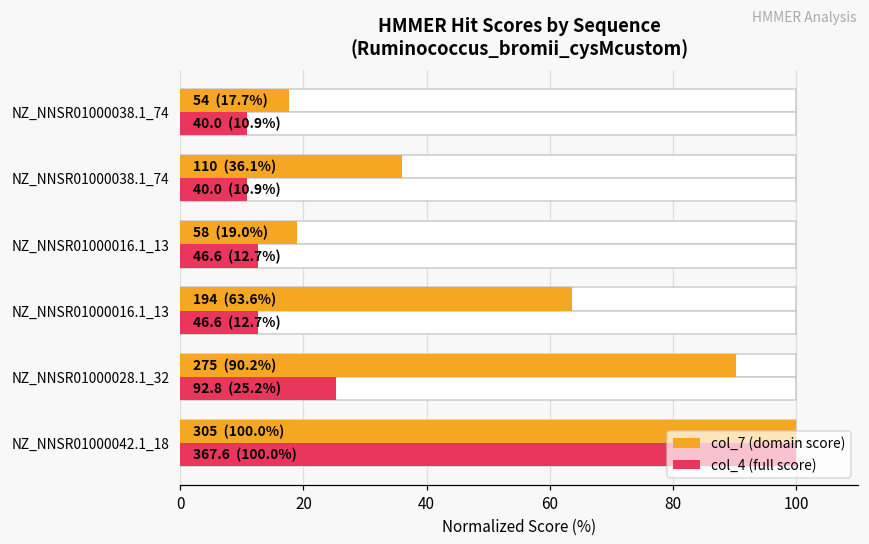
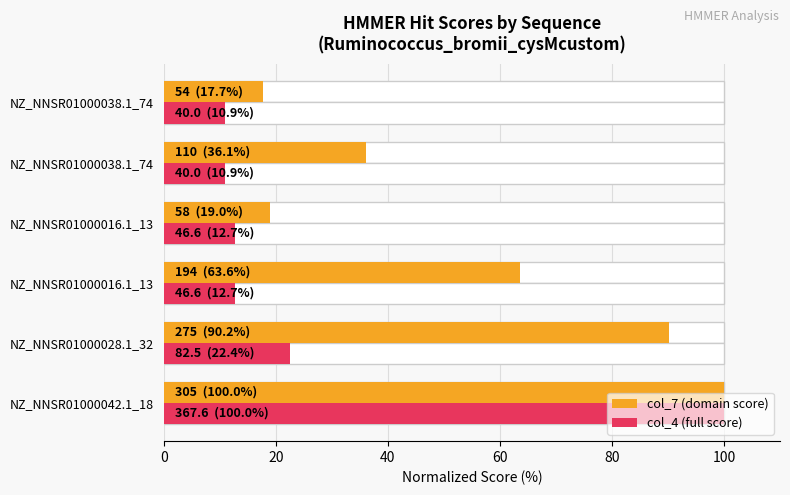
  {
    "col_7 (domain score)": {
      "NZ_NNSR01000042.1_18": "(100.0%)"
    },
    "col_4 (full score)": {
-     "NZ_NNSR01000028.1_32": "92.8 (25.2%)"
+     "NZ_NNSR01000028.1_32": "82.5 (22.4%)"
    }
  }
